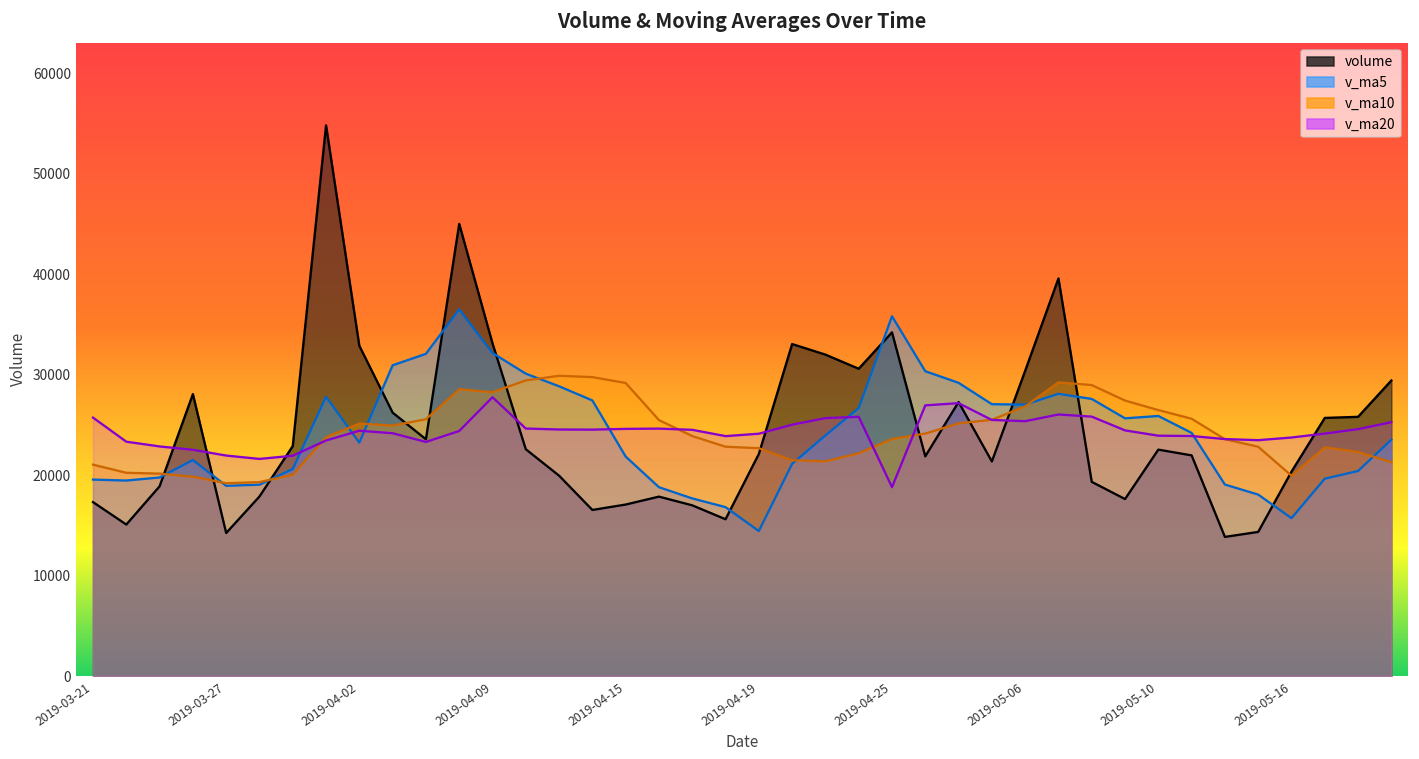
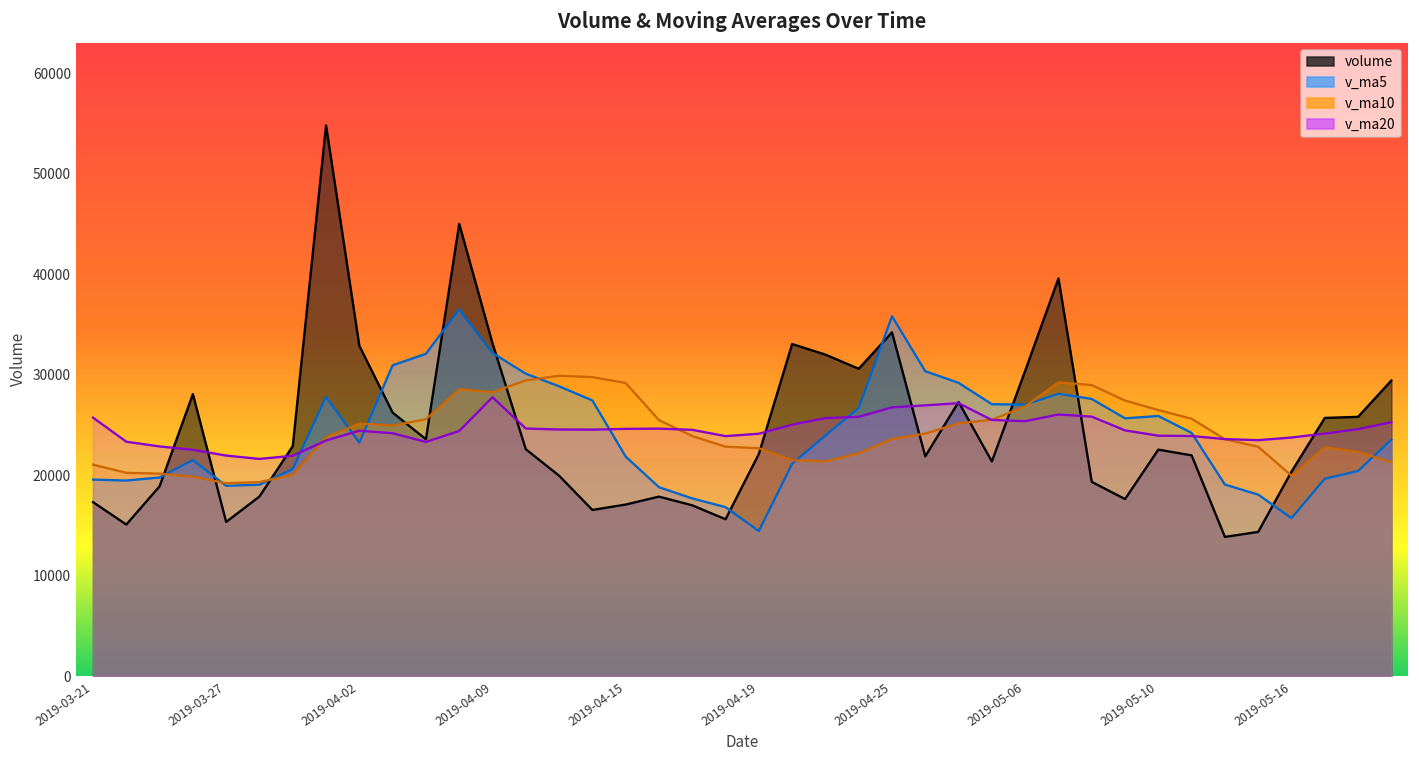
  {
    "volume": {
      "2019-03-21": 17000,
-     "2019-03-27": 14000,
+     "2019-03-27": 15000,
      "2019-04-02": 33000,
      "2019-04-09": 33000,
      "2019-04-15": 17000,
      "2019-04-19": 22000,
      "2019-04-25": 34000,
      "2019-05-06": 30000,
      "2019-05-10": 23000,
      "2019-05-16": 20000
    },
    "v_ma5": {
      "2019-03-21": 20000,
      "2019-04-02": 23000,
      "2019-04-09": 32000,
      "2019-04-15": 22000,
      "2019-04-19": 14000,
      "2019-04-25": 36000,
      "2019-05-10": 26000,
      "2019-05-16": 16000
    },
    "v_ma10": {
      "2019-03-21": 21000,
      "2019-04-02": 25000,
      "2019-04-09": 28000,
      "2019-04-15": 29000,
      "2019-04-19": 23000,
      "2019-04-25": 24000,
      "2019-05-10": 26000,
      "2019-05-16": 20000
    },
    "v_ma20": {
      "2019-03-21": 26000,
      "2019-03-27": 22000,
      "2019-04-02": 24000,
      "2019-04-09": 28000,
      "2019-04-15": 25000,
      "2019-04-19": 24000,
-     "2019-04-25": 19000,
+     "2019-04-25": 27000,
      "2019-05-06": 25000,
      "2019-05-10": 24000,
      "2019-05-16": 24000
    }
  }
